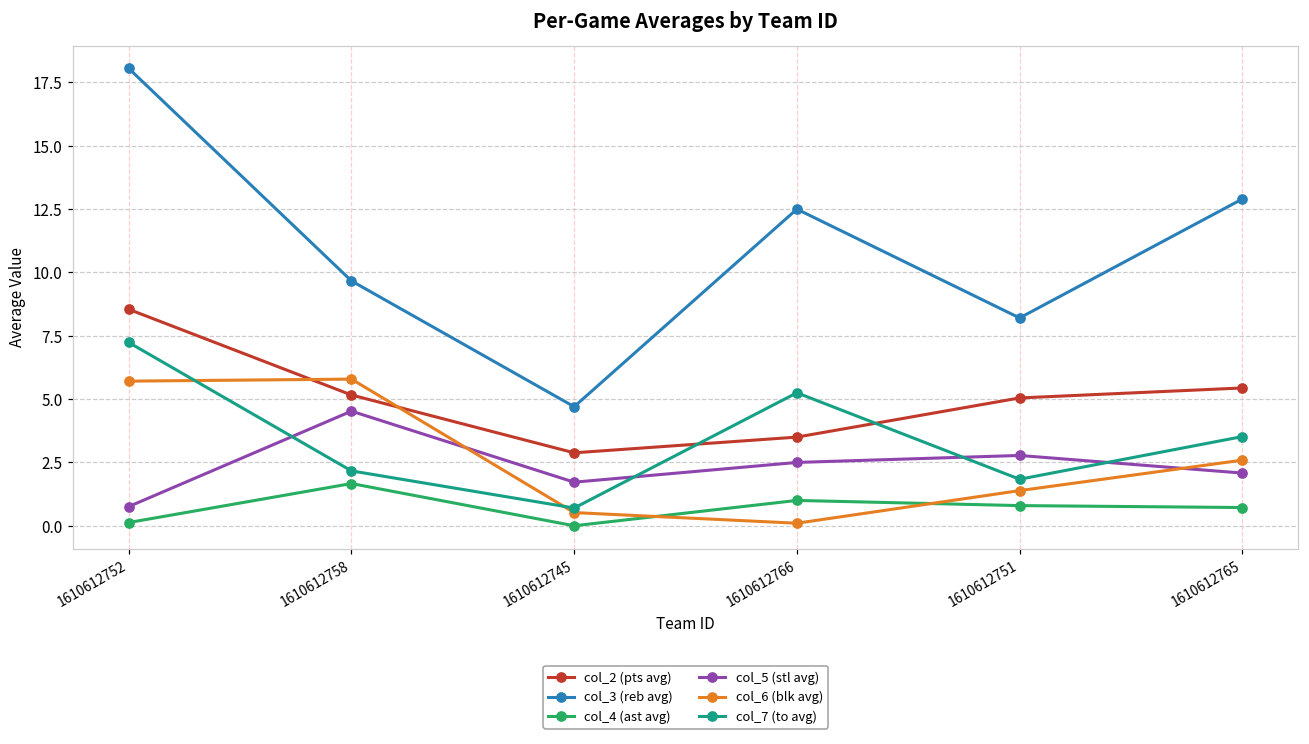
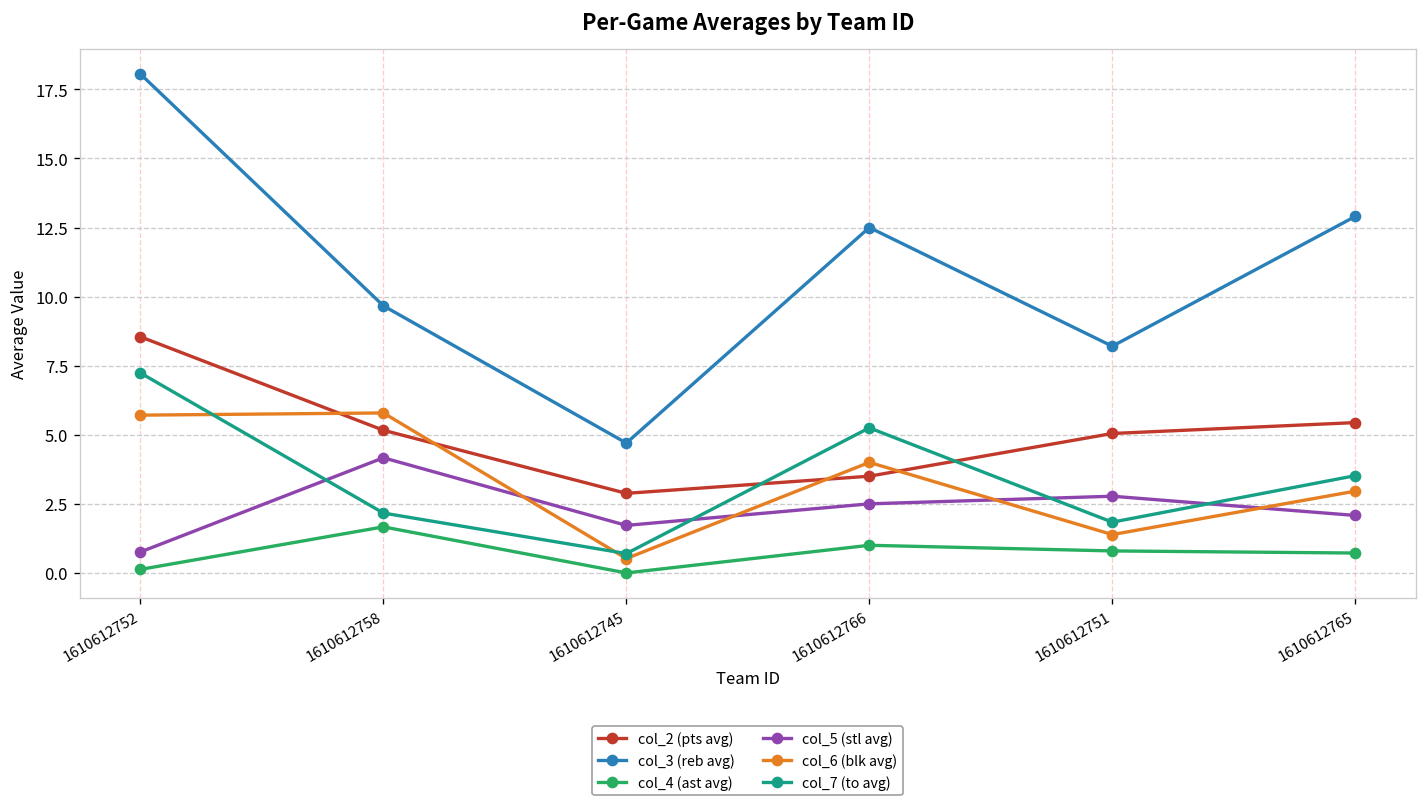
  {
    "col_2 (pts avg)": {
      "1610612752": 8.5,
      "1610612758": 5.2,
      "1610612745": 2.9,
      "1610612766": 3.5,
      "1610612751": 5.0,
      "1610612765": 5.4
    },
    "col_3 (reb avg)": {
      "1610612752": 18.1,
      "1610612758": 9.7,
      "1610612745": 4.7,
      "1610612766": 12.5,
      "1610612751": 8.2,
      "1610612765": 12.9
    },
    "col_5 (stl avg)": {
      "1610612752": 0.8,
-     "1610612758": 4.5,
+     "1610612758": 4.2,
      "1610612745": 1.7,
      "1610612766": 2.5,
      "1610612751": 2.8,
      "1610612765": 2.1
    },
    "col_6 (blk avg)": {
      "1610612752": 5.7,
      "1610612758": 5.8,
      "1610612745": 0.5,
-     "1610612766": 0.1,
+     "1610612766": 4.0,
      "1610612751": 1.4,
-     "1610612765": 2.6
+     "1610612765": 3.0
    }
  }
